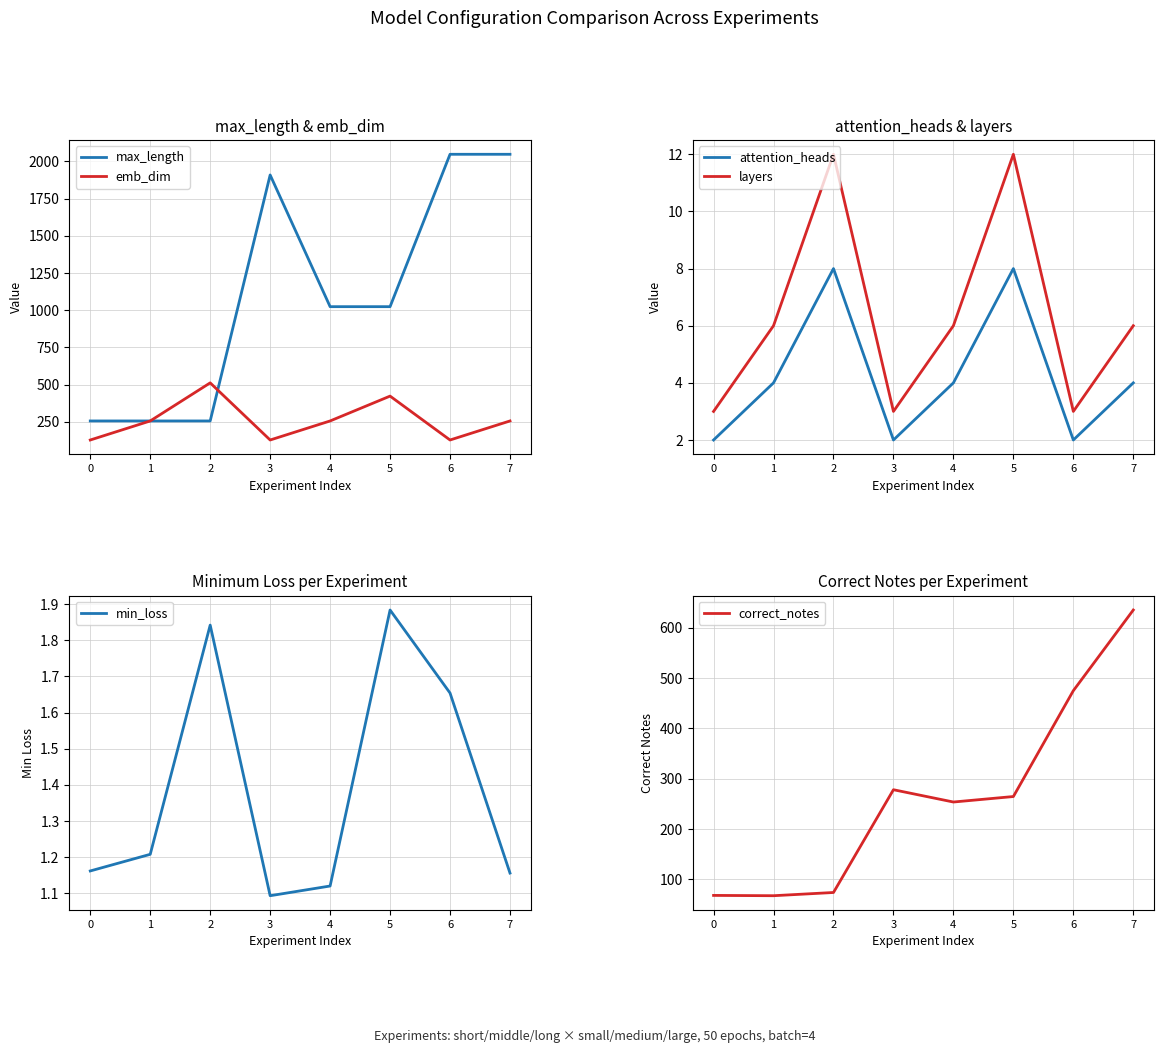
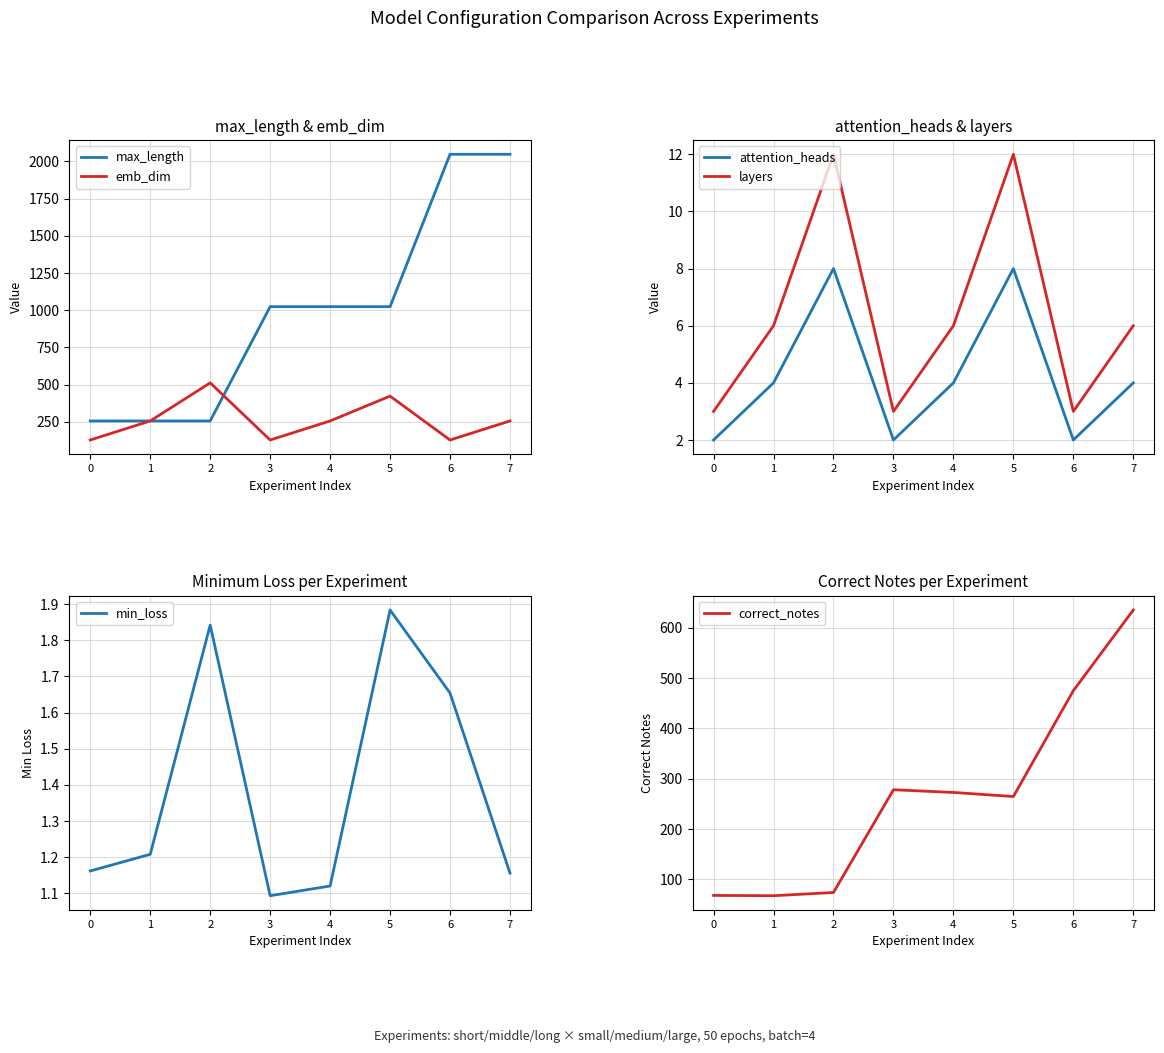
  {
    "max_length & emb_dim": {
      "max_length": {
        "0": 260,
        "2": 260,
-       "3": 1910,
+       "3": 1020,
        "4": 1020,
        "5": 1020,
        "6": 2050,
        "7": 2050
      },
      "emb_dim": {
        "0": 130,
        "2": 510,
        "3": 130,
        "4": 260,
        "5": 420,
        "6": 130,
        "7": 260
      }
    },
    "attention_heads & layers": {
      "attention_heads": {
        "0": 2.0,
        "1": 4.0,
        "2": 8.0,
        "3": 2.0,
        "4": 4.0,
        "5": 8.0,
        "6": 2.0,
        "7": 4.0
      },
      "layers": {
        "0": 3.0,
        "1": 6.0,
        "3": 3.0,
        "4": 6.0,
        "5": 12.0,
        "6": 3.0,
        "7": 6.0
      }
    },
    "Minimum Loss per Experiment": {
      "0": 1.16,
      "1": 1.21,
      "2": 1.84,
      "3": 1.09,
      "4": 1.12,
      "5": 1.88,
      "6": 1.65,
      "7": 1.16
    },
    "Correct Notes per Experiment": {
      "0": 70,
      "1": 70,
      "2": 70,
      "3": 280,
-     "4": 250,
+     "4": 270,
      "5": 260,
      "6": 470,
      "7": 640
    }
  }
